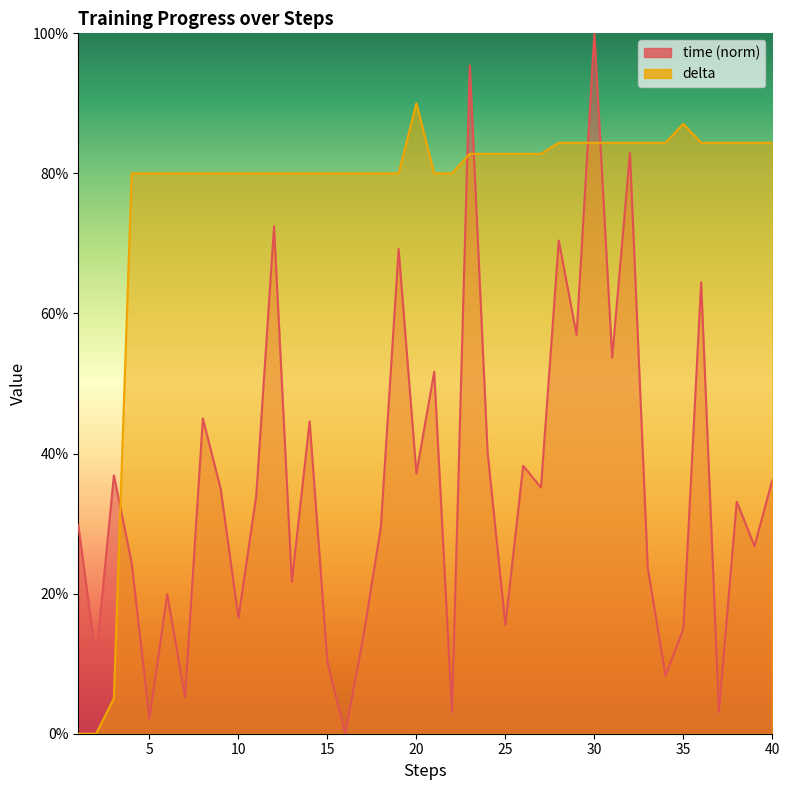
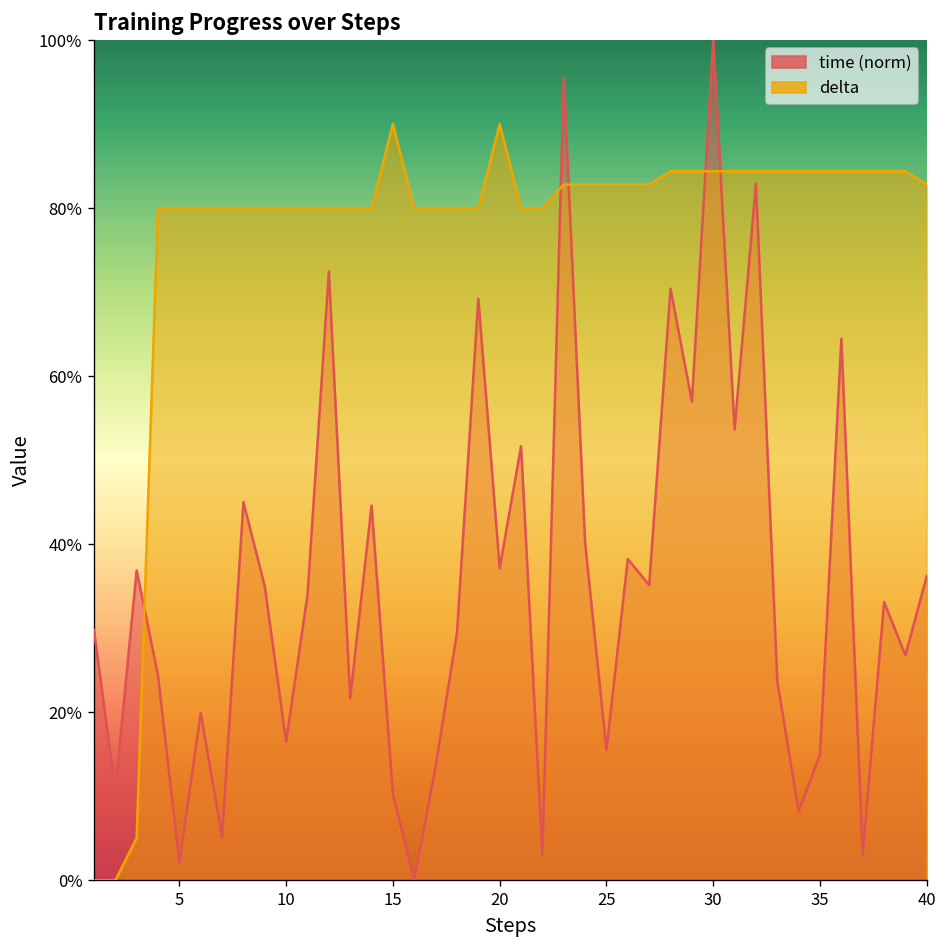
  {
    "time (norm)": {
      "5": "2%",
      "10": "17%",
      "15": "10%",
      "20": "37%",
      "25": "16%",
      "30": "100%",
      "35": "15%",
      "40": "36%"
    },
    "delta": {
      "5": "80%",
      "10": "80%",
-     "15": "80%",
+     "15": "90%",
      "20": "90%",
      "25": "83%",
      "30": "84%",
-     "35": "87%",
-     "40": "84%"
+     "35": "84%",
+     "40": "83%"
    }
  }
